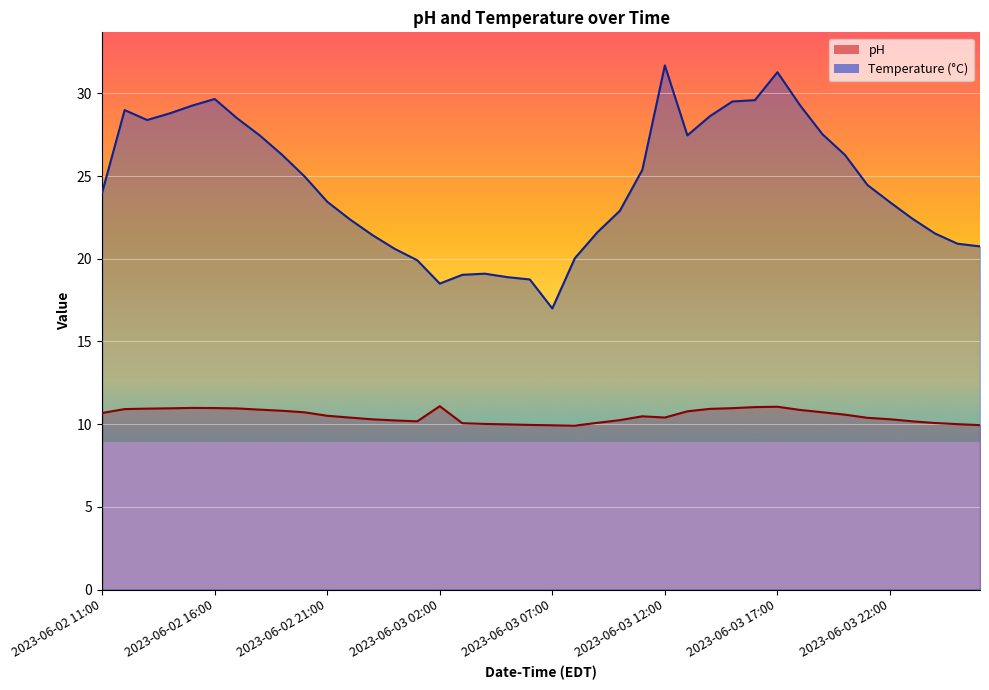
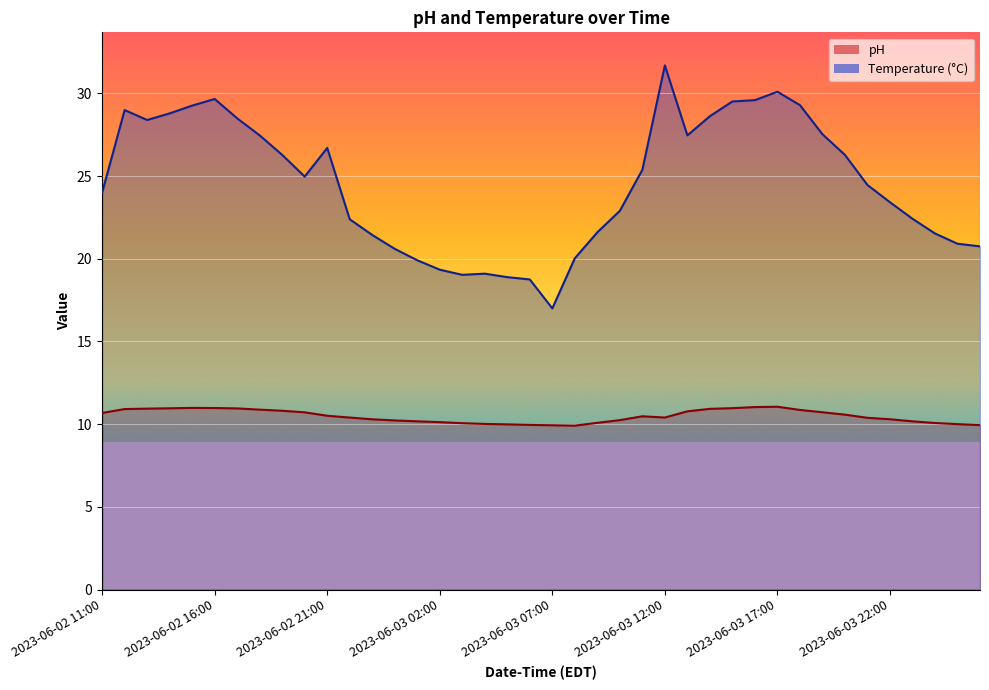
  {
    "pH": {
      "2023-06-02 11:00": 10.7,
      "2023-06-02 16:00": 11.0,
      "2023-06-02 21:00": 10.5,
-     "2023-06-03 02:00": 11.1,
+     "2023-06-03 02:00": 10.1,
      "2023-06-03 07:00": 9.9,
      "2023-06-03 12:00": 10.4,
      "2023-06-03 17:00": 11.1,
      "2023-06-03 22:00": 10.3
    },
    "Temperature (°C)": {
      "2023-06-02 11:00": 24.0,
      "2023-06-02 16:00": 29.7,
-     "2023-06-02 21:00": 23.5,
-     "2023-06-03 02:00": 18.5,
+     "2023-06-02 21:00": 26.7,
+     "2023-06-03 02:00": 19.3,
      "2023-06-03 07:00": 17.0,
      "2023-06-03 12:00": 31.7,
-     "2023-06-03 17:00": 31.3,
+     "2023-06-03 17:00": 30.1,
      "2023-06-03 22:00": 23.4
    }
  }
